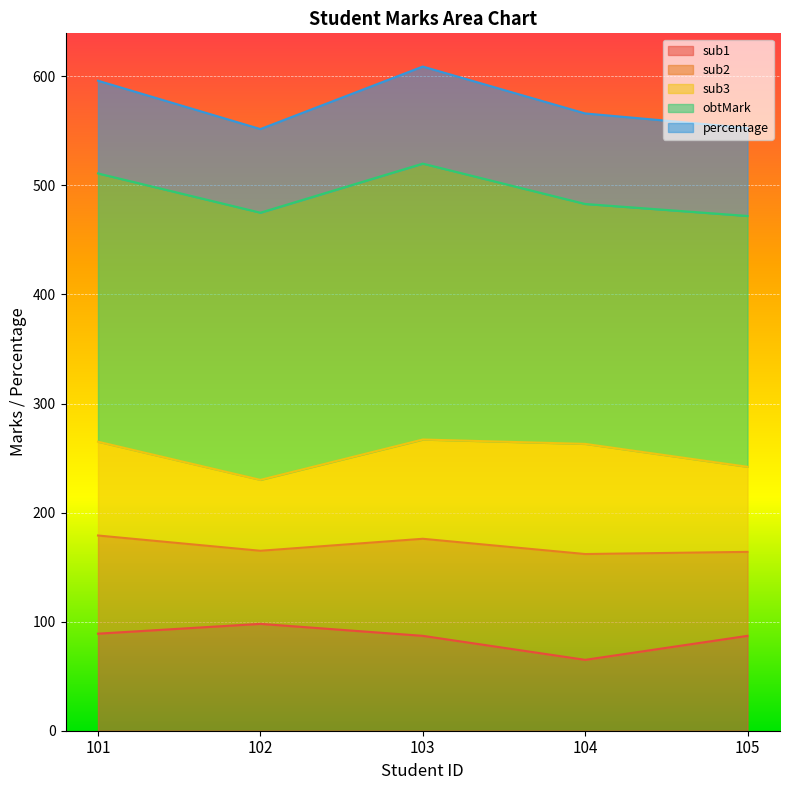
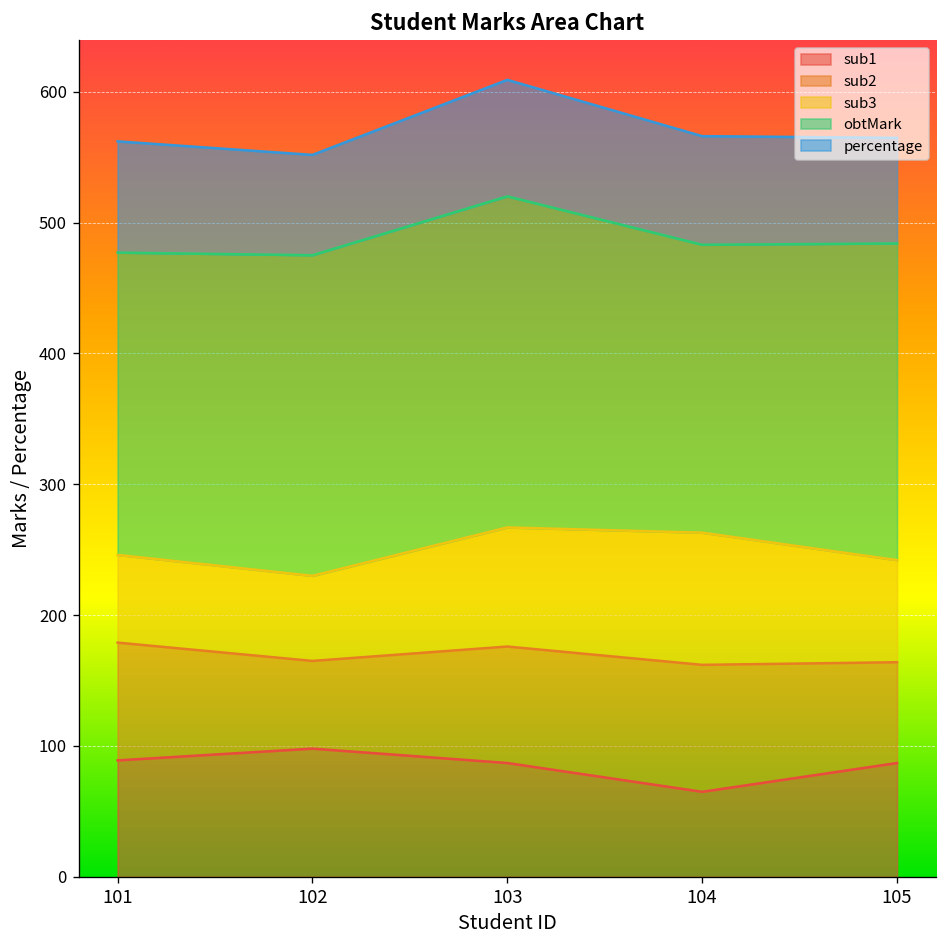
  {
    "sub3": {
-     "101": 86,
+     "101": 67,
      "102": 65,
      "103": 91,
      "104": 101,
      "105": 78
    },
    "obtMark": {
-     "101": 246,
+     "101": 231,
      "102": 245,
      "103": 253,
      "104": 220,
-     "105": 230
+     "105": 242
    },
    "percentage": {
      "101": 85,
      "102": 77,
      "103": 89,
      "104": 83
    }
  }
